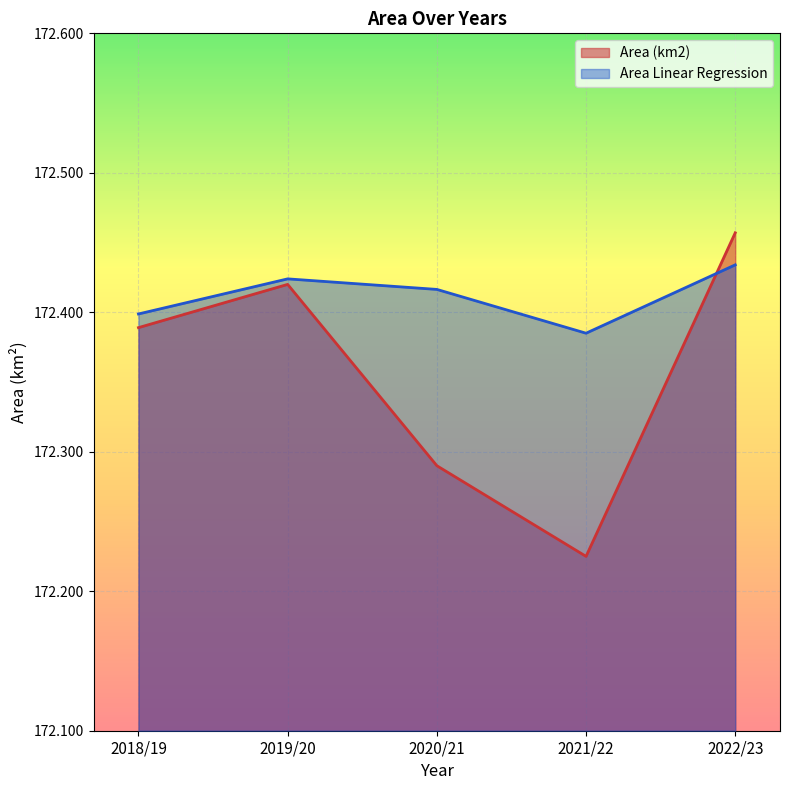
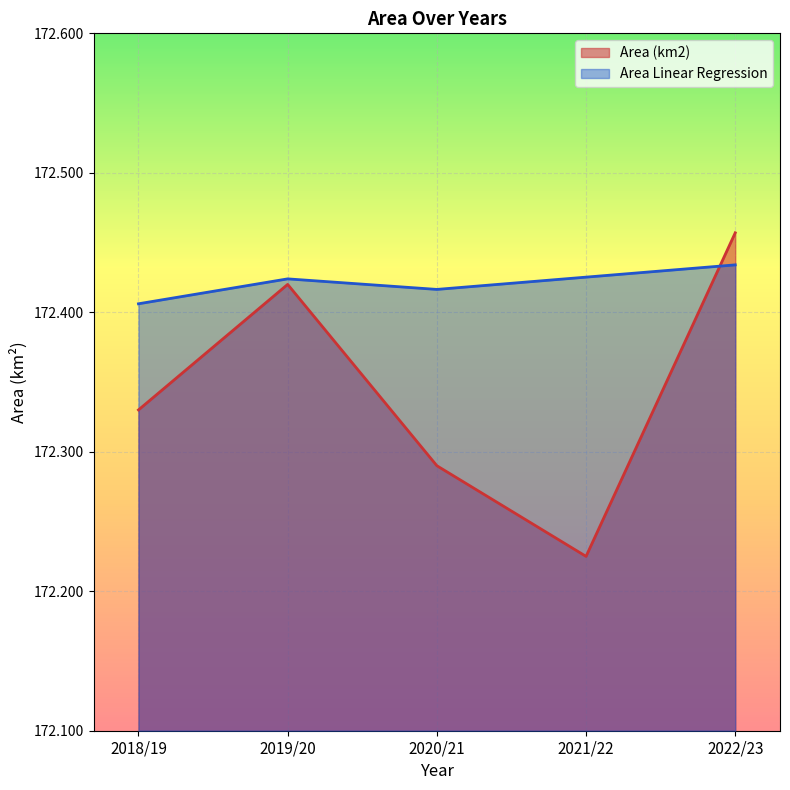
  {
    "Area (km2)": {
-     "2018/19": 172.389,
+     "2018/19": 172.330,
      "2019/20": 172.420,
      "2020/21": 172.290,
      "2021/22": 172.225,
      "2022/23": 172.457
    },
    "Area Linear Regression": {
-     "2018/19": 172.399,
+     "2018/19": 172.406,
      "2019/20": 172.424,
      "2020/21": 172.416,
-     "2021/22": 172.385,
+     "2021/22": 172.425,
      "2022/23": 172.434
    }
  }
